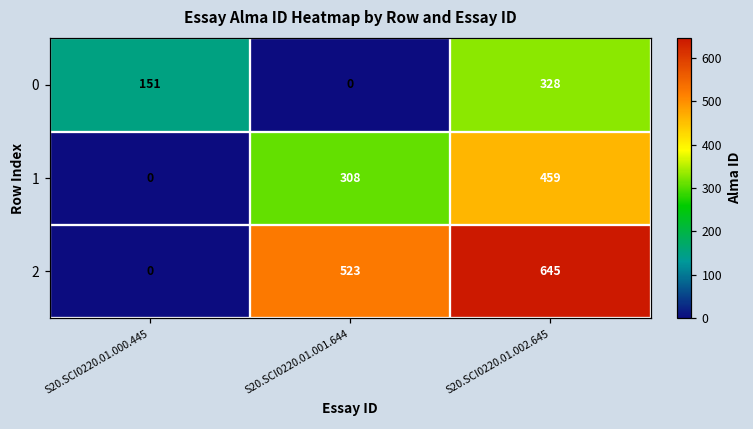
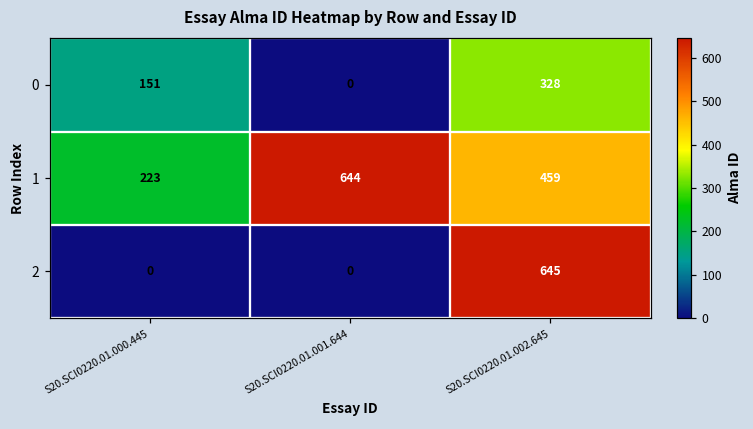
  {
    "0": {
      "S20.SCI0220.01.000.445": 151,
      "S20.SCI0220.01.001.644": 0,
      "S20.SCI0220.01.002.645": 328
    },
    "1": {
-     "S20.SCI0220.01.000.445": 0,
-     "S20.SCI0220.01.001.644": 308,
+     "S20.SCI0220.01.000.445": 223,
+     "S20.SCI0220.01.001.644": 644,
      "S20.SCI0220.01.002.645": 459
    },
    "2": {
      "S20.SCI0220.01.000.445": 0,
-     "S20.SCI0220.01.001.644": 523,
+     "S20.SCI0220.01.001.644": 0,
      "S20.SCI0220.01.002.645": 645
    }
  }
